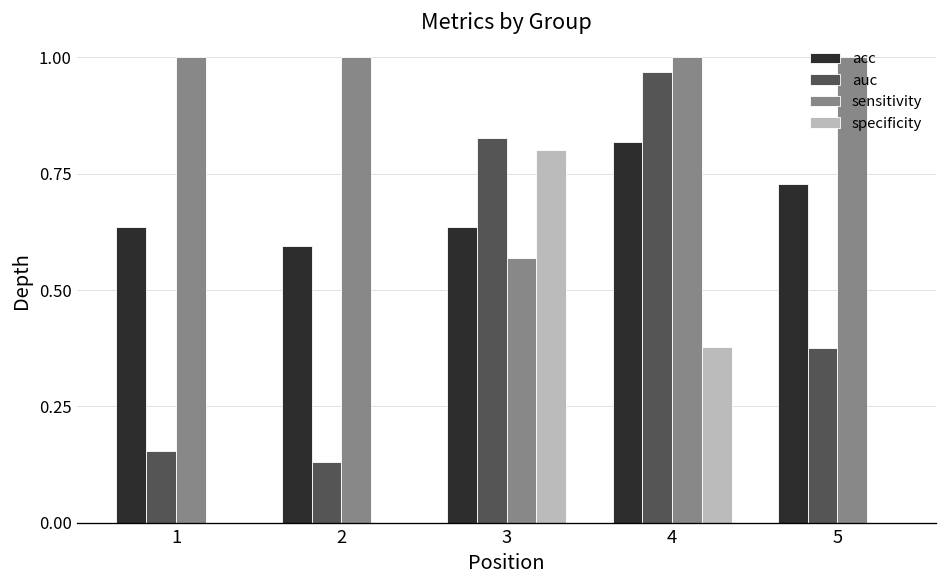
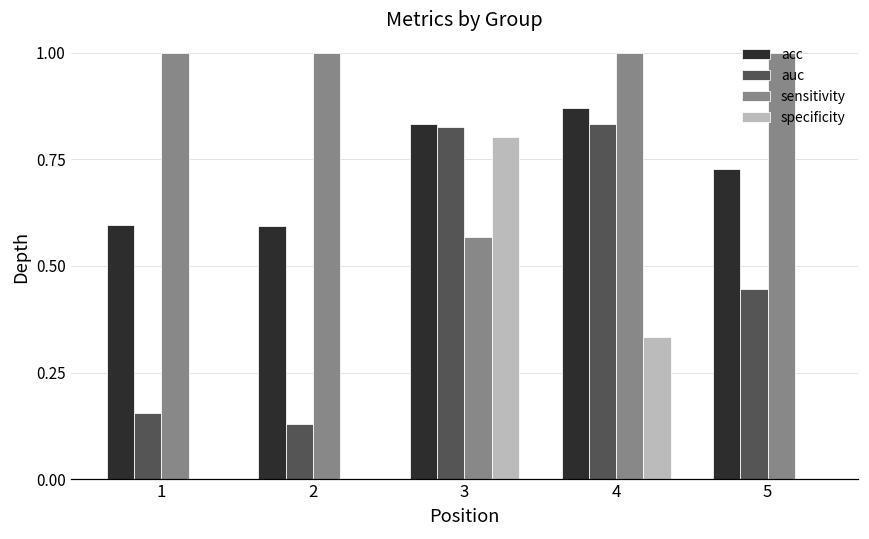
  {
    "acc": {
-     "1": 0.64,
+     "1": 0.59,
      "2": 0.59,
-     "3": 0.64,
-     "4": 0.82,
+     "3": 0.83,
+     "4": 0.87,
      "5": 0.73
    },
    "auc": {
      "1": 0.16,
      "2": 0.13,
      "3": 0.83,
-     "4": 0.97,
-     "5": 0.38
+     "4": 0.83,
+     "5": 0.45
    },
    "sensitivity": {
      "1": 1.00,
      "2": 1.00,
      "3": 0.57,
      "4": 1.00,
      "5": 1.00
    },
    "specificity": {
      "1": 0.00,
      "2": 0.00,
      "3": 0.80,
-     "4": 0.38,
+     "4": 0.33,
      "5": 0.00
    }
  }
